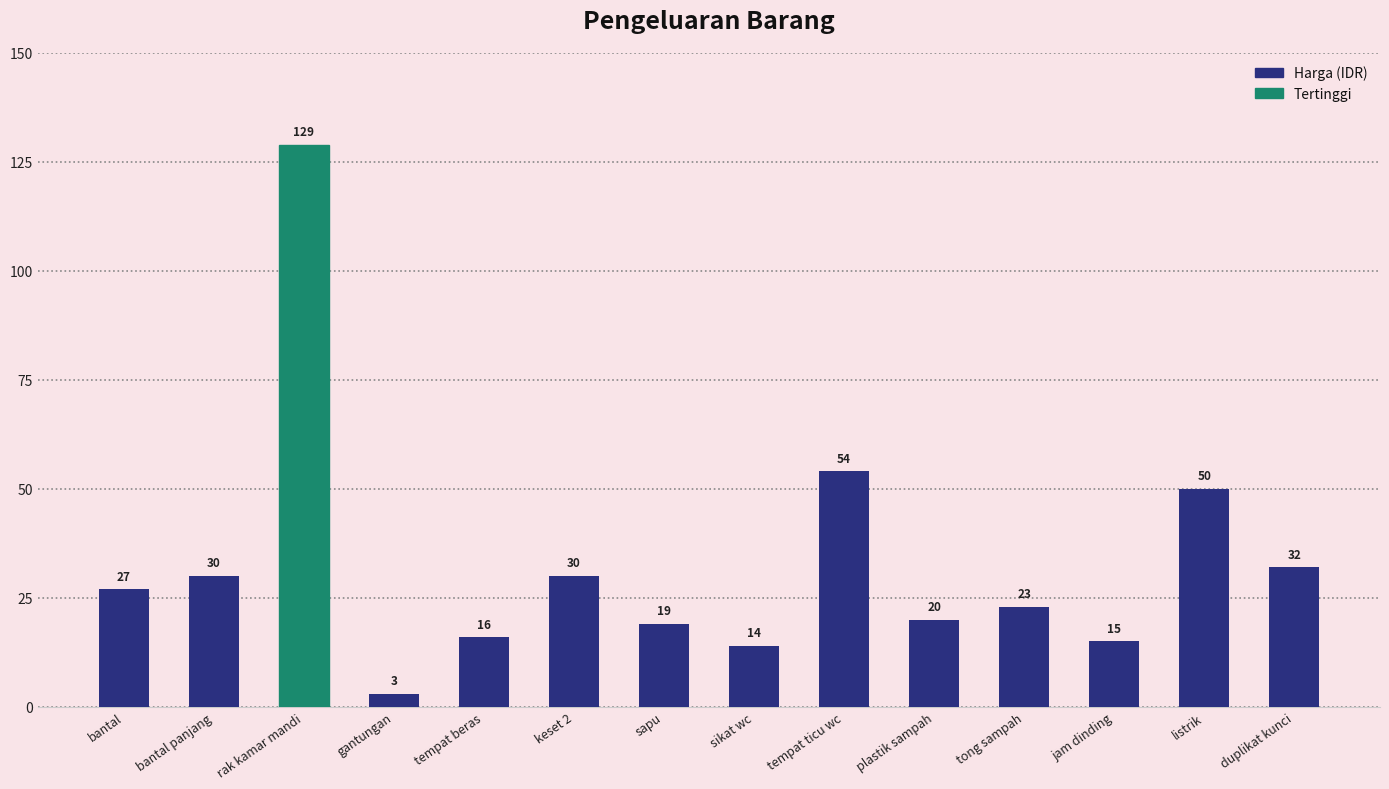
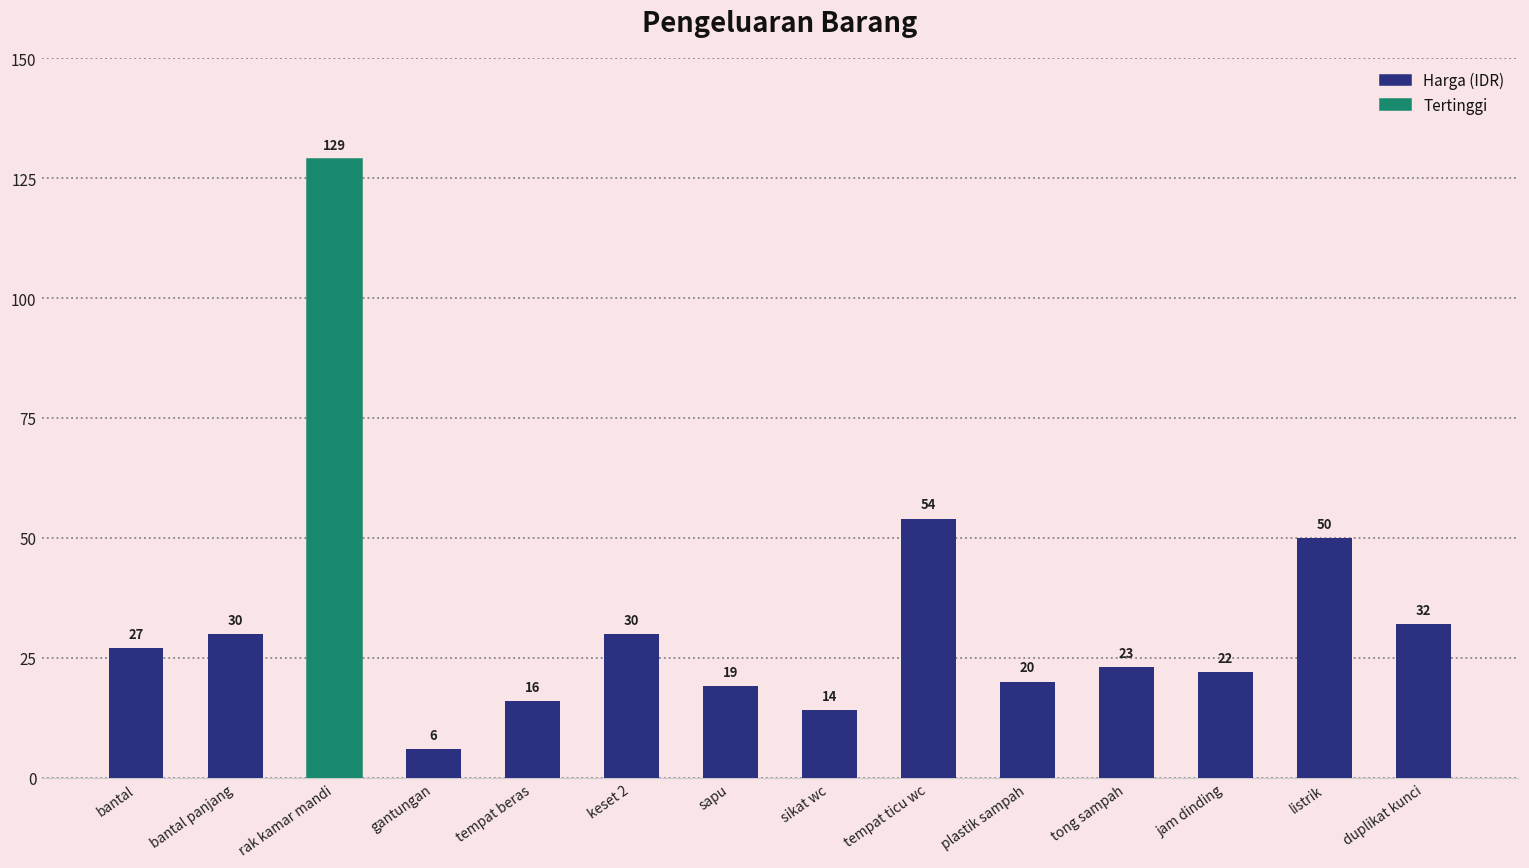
  {
    "bantal": 27,
    "bantal panjang": 30,
    "rak kamar mandi": 129,
-   "gantungan": 3,
+   "gantungan": 6,
    "tempat beras": 16,
    "keset 2": 30,
    "sapu": 19,
    "sikat wc": 14,
    "tempat ticu wc": 54,
    "plastik sampah": 20,
    "tong sampah": 23,
-   "jam dinding": 15,
+   "jam dinding": 22,
    "listrik": 50,
    "duplikat kunci": 32
  }
